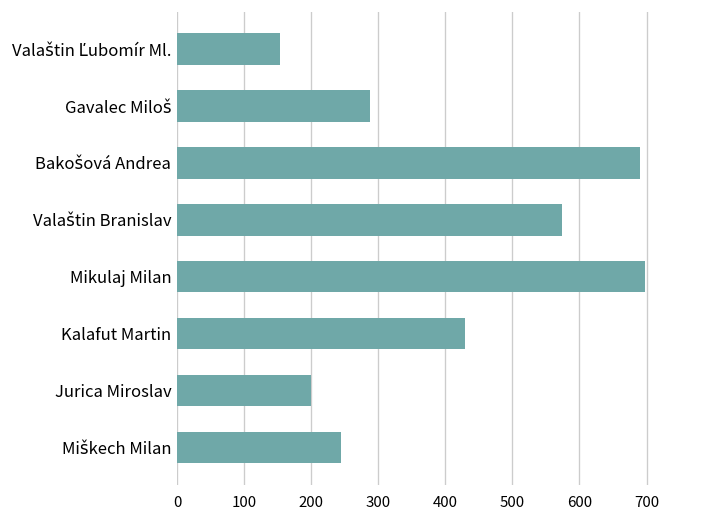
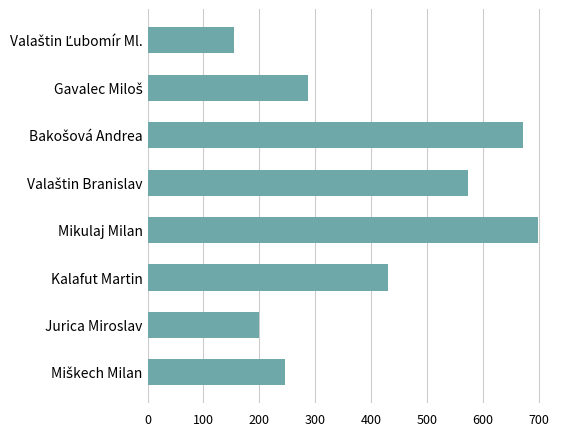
  {
    "Valaštin Ľubomír Ml.": 150,
    "Gavalec Miloš": 290,
-   "Bakošová Andrea": 690,
+   "Bakošová Andrea": 670,
    "Valaštin Branislav": 570,
    "Mikulaj Milan": 700,
    "Kalafut Martin": 430,
    "Jurica Miroslav": 200,
    "Miškech Milan": 250
  }
